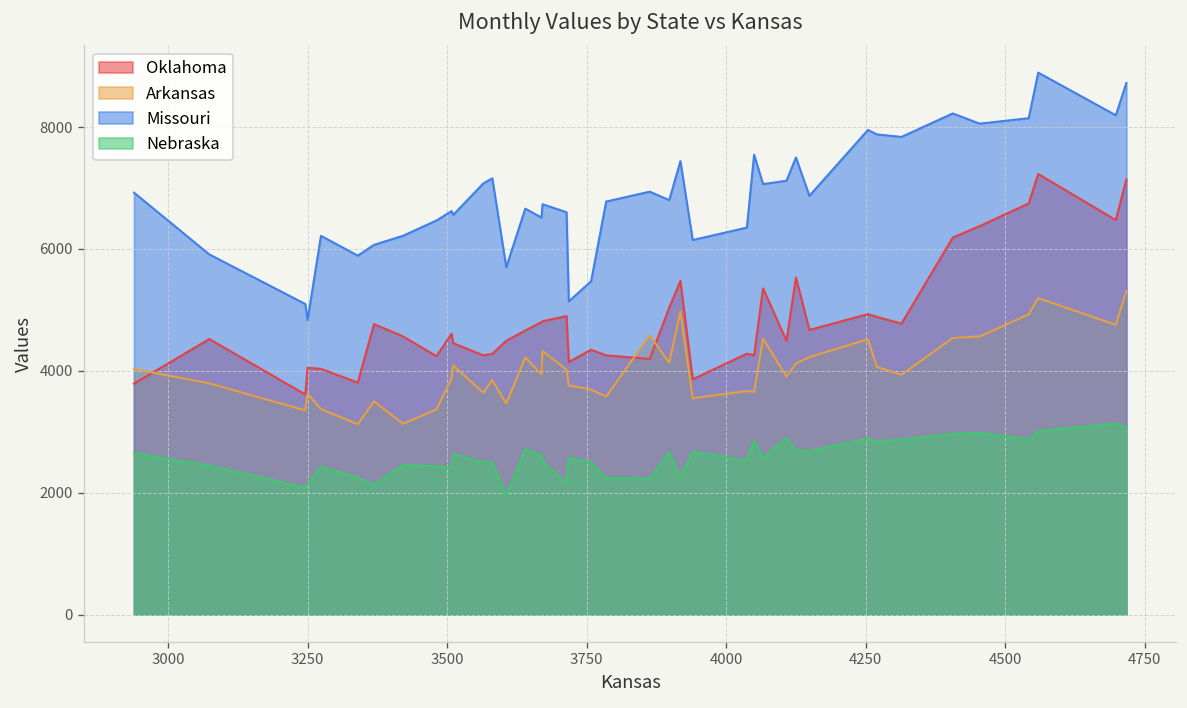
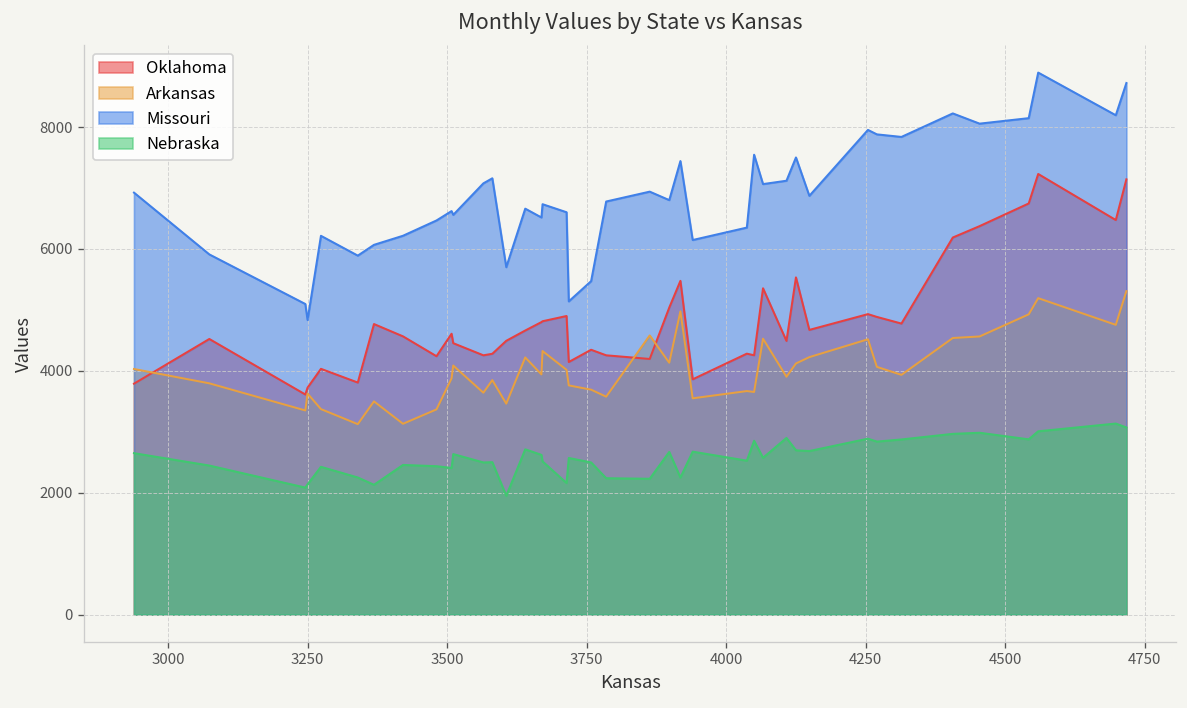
  {
    "Oklahoma": {
-     "3250": 4100
+     "3250": 3700
    },
    "Missouri": {
      "3250": 4800
    },
    "Nebraska": {
      "3250": 2100
    }
  }
